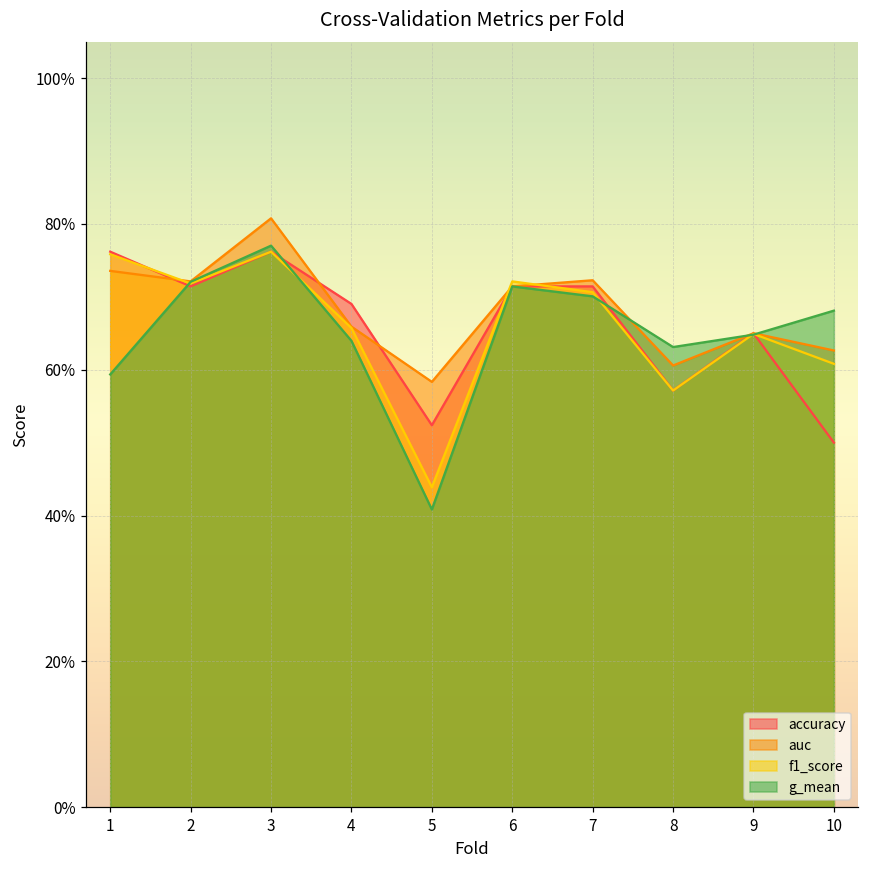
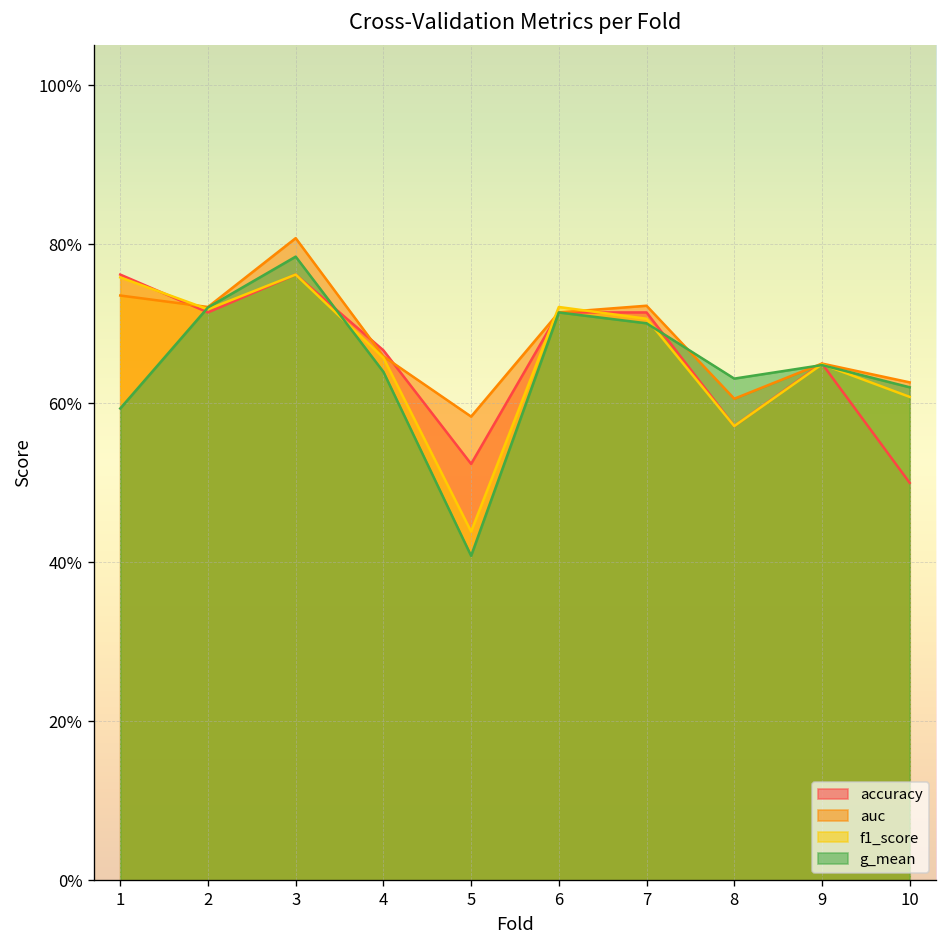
  {
    "accuracy": {
      "2": "71%",
-     "4": "69%",
+     "4": "67%",
      "5": "52%",
      "7": "71%",
      "10": "50%"
    },
    "g_mean": {
      "1": "59%",
-     "3": "77%",
+     "3": "78%",
      "4": "64%",
      "5": "41%",
      "7": "70%",
      "8": "63%",
-     "10": "68%"
+     "10": "62%"
    }
  }
